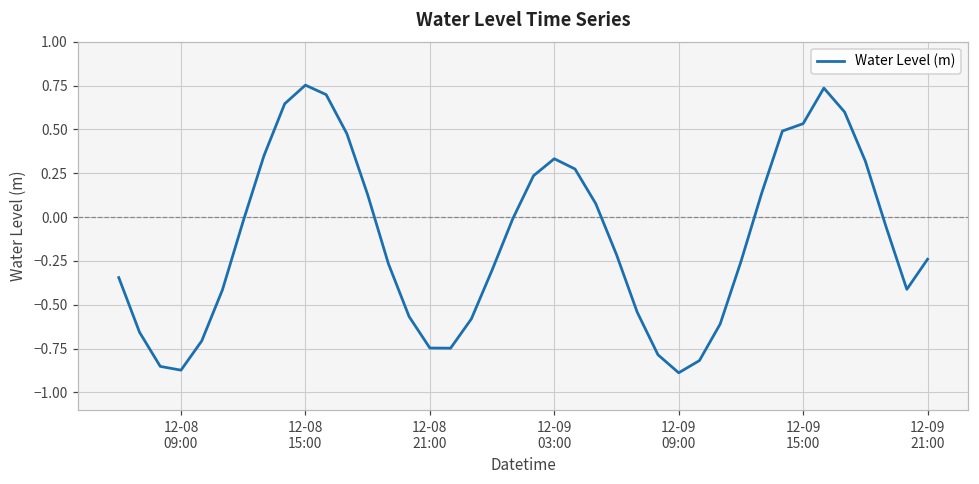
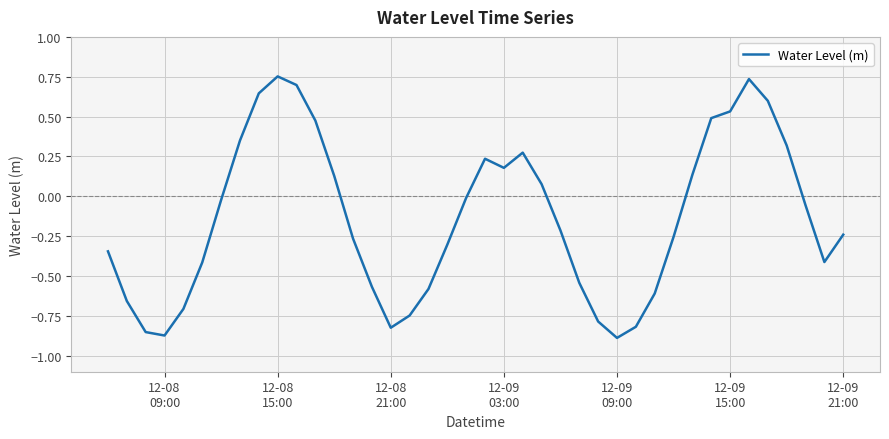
  {
    "12-08 09:00": -0.87,
    "12-08 15:00": 0.75,
-   "12-08 21:00": -0.75,
-   "12-09 03:00": 0.33,
+   "12-08 21:00": -0.82,
+   "12-09 03:00": 0.18,
    "12-09 09:00": -0.89,
    "12-09 15:00": 0.53,
    "12-09 21:00": -0.24
  }
